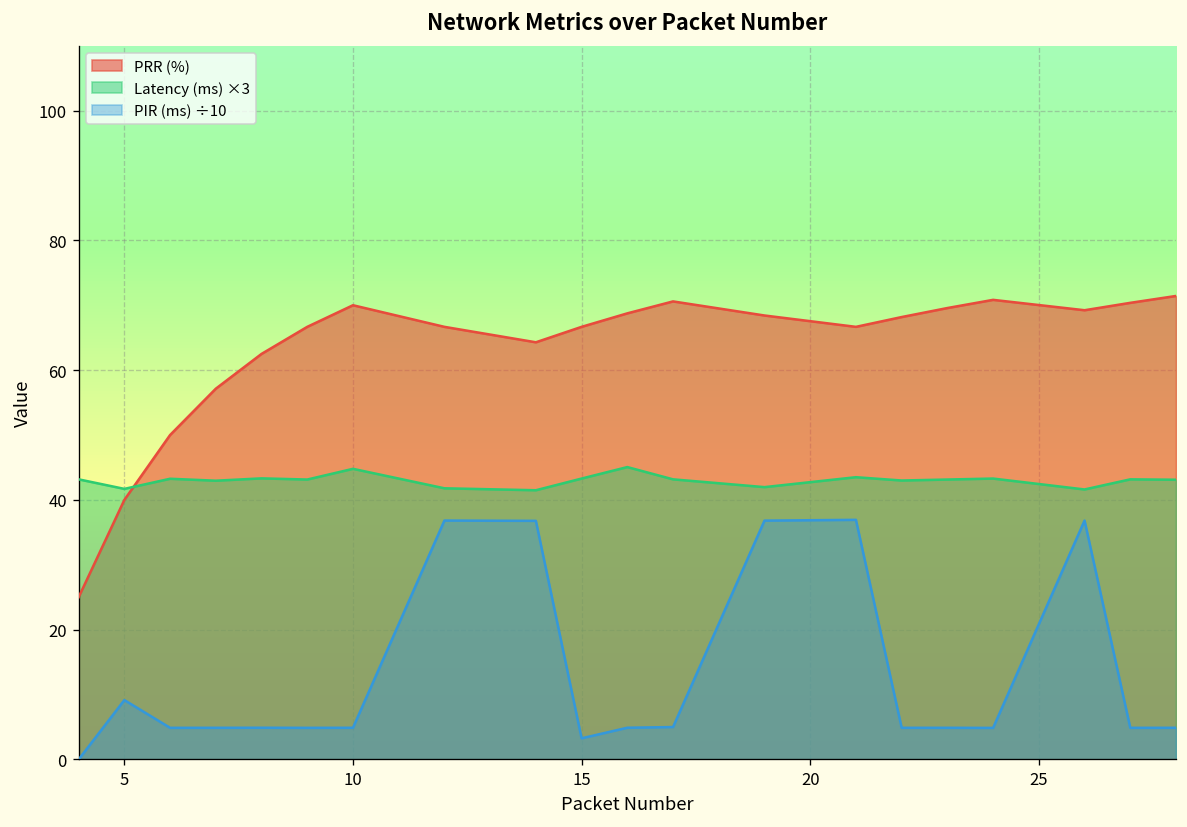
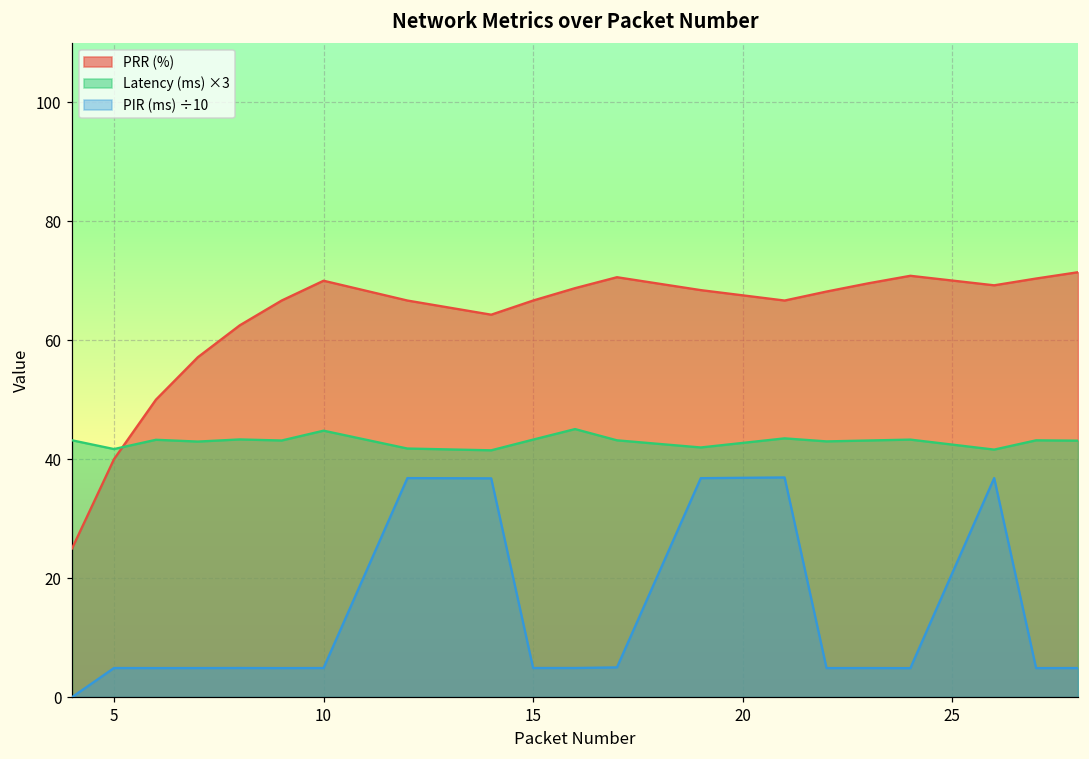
  {
    "PRR (%)": {
      "5": 40,
      "10": 70,
      "15": 67
    },
    "Latency (ms) ×3": {
      "5": 42,
      "10": 45,
      "15": 43
    },
    "PIR (ms) ÷10": {
-     "5": 9,
+     "5": 5,
      "10": 5,
-     "15": 3
+     "15": 5
    }
  }
